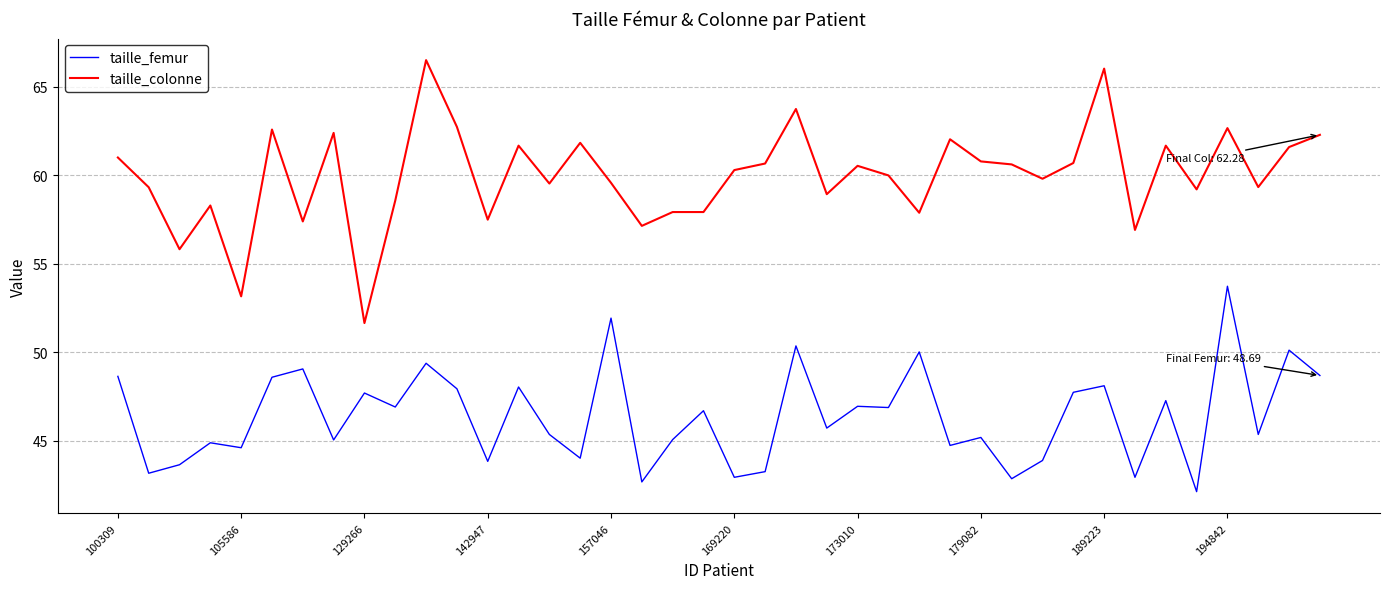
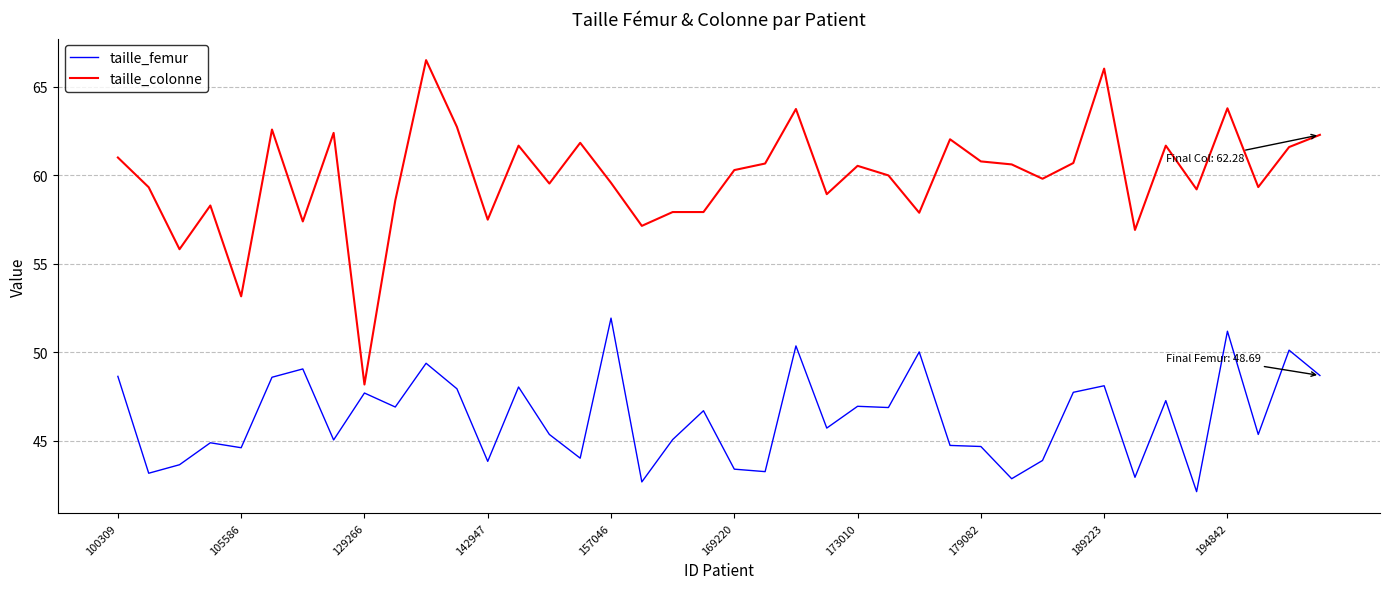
  {
    "taille_femur": {
      "100309": 48.6,
      "105586": 44.6,
      "129266": 47.7,
      "142947": 43.8,
      "157046": 51.9,
-     "169220": 42.9,
+     "169220": 43.4,
      "173010": 47.0,
-     "179082": 45.2,
+     "179082": 44.7,
      "189223": 48.1,
-     "194842": 53.7
+     "194842": 51.2
    },
    "taille_colonne": {
      "100309": 61.0,
      "105586": 53.2,
-     "129266": 51.7,
+     "129266": 48.2,
      "142947": 57.5,
      "157046": 59.6,
      "169220": 60.3,
      "173010": 60.5,
      "179082": 60.8,
      "189223": 66.0,
-     "194842": 62.7
+     "194842": 63.8
    }
  }
